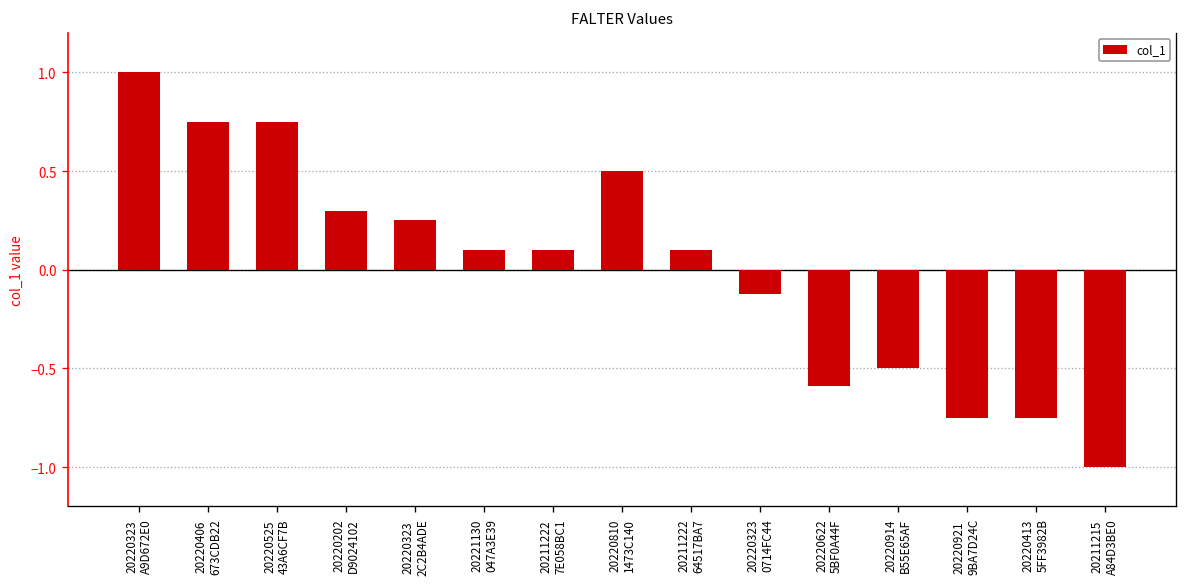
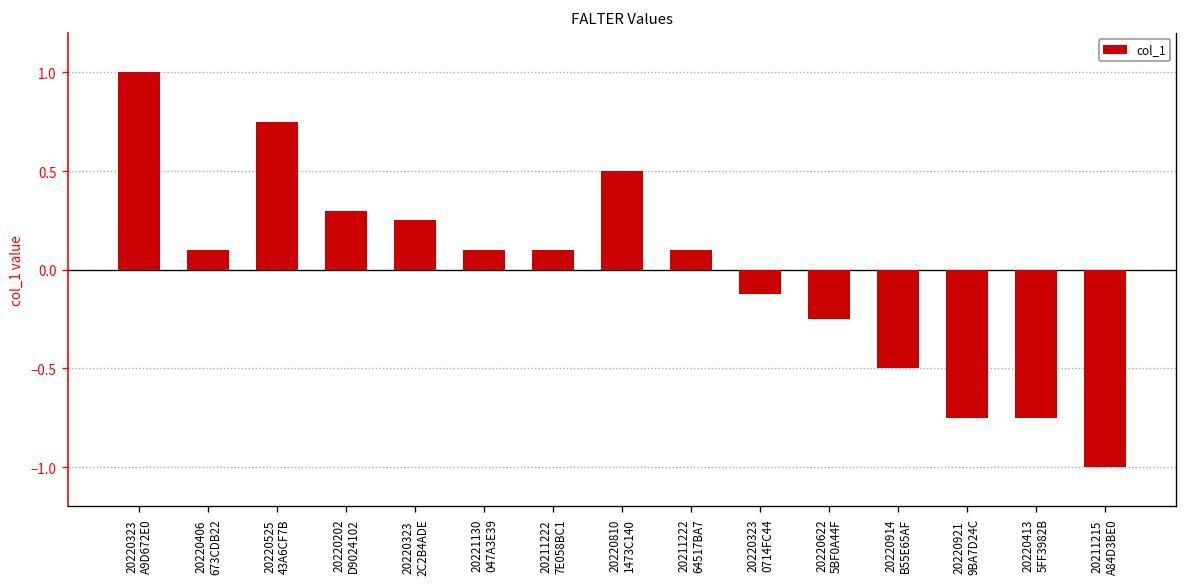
  {
    "20220323 A9D672E0": 1.00,
-   "20220406 673CDB22": 0.75,
+   "20220406 673CDB22": 0.10,
    "20220525 43A6CF7B": 0.75,
    "20220202 D9024102": 0.30,
    "20220323 2C2B4ADE": 0.25,
    "20221130 047A3E39": 0.10,
    "20211222 7E058BC1": 0.10,
    "20220810 1473C140": 0.50,
    "20211222 64517BA7": 0.10,
    "20220323 0714FC44": -0.13,
-   "20220622 5BF0A44F": -0.59,
+   "20220622 5BF0A44F": -0.25,
    "20220914 B55E65AF": -0.50,
    "20220921 9BA7D24C": -0.75,
    "20220413 5FF3982B": -0.75,
    "20211215 A84D3BE0": -1.00
  }
